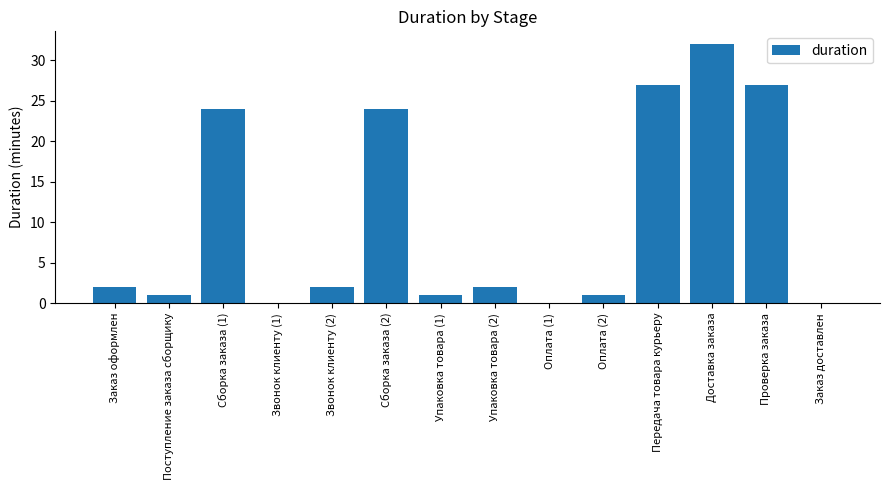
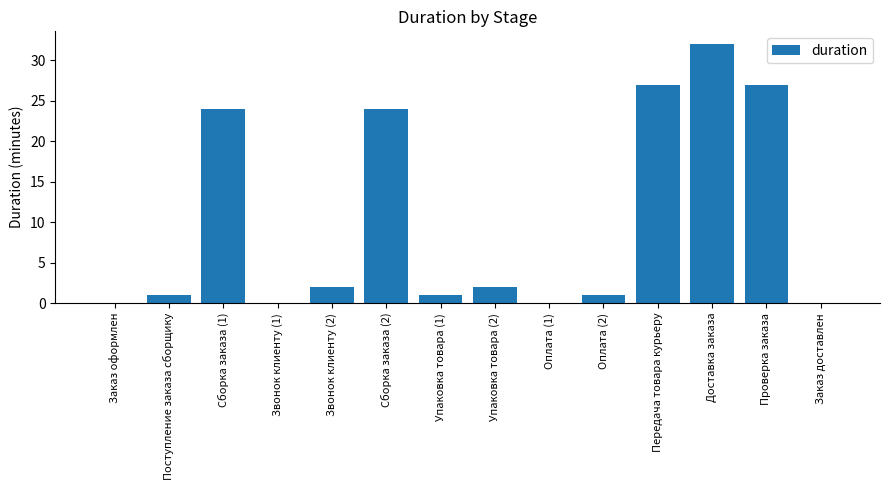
  {
-   "Заказ оформлен": 2,
+   "Заказ оформлен": 0,
    "Поступление заказа сборщику": 1,
    "Сборка заказа (1)": 24,
    "Звонок клиенту (1)": 0,
    "Звонок клиенту (2)": 2,
    "Сборка заказа (2)": 24,
    "Упаковка товара (1)": 1,
    "Упаковка товара (2)": 2,
    "Оплата (1)": 0,
    "Оплата (2)": 1,
    "Передача товара курьеру": 27,
    "Доставка заказа": 32,
    "Проверка заказа": 27,
    "Заказ доставлен": 0
  }
